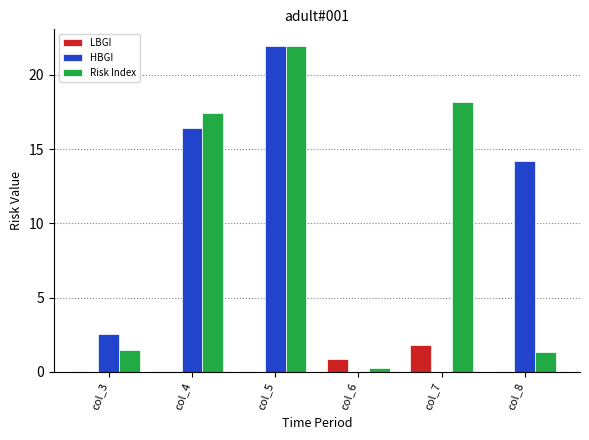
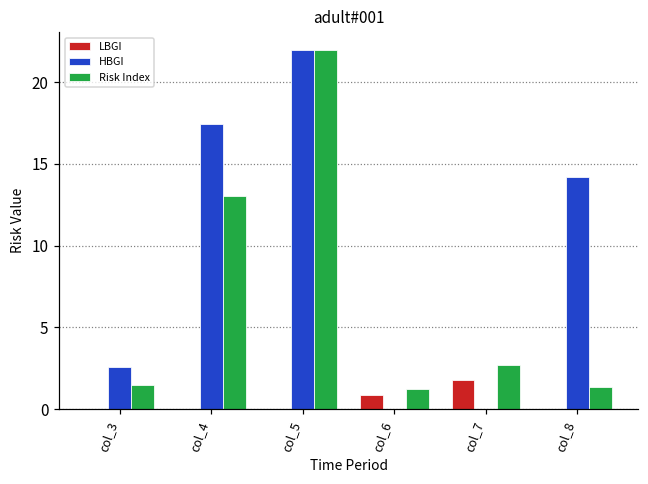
  {
    "LBGI": {
      "col_3": 0.0,
      "col_4": 0.0,
      "col_5": 0.0,
      "col_6": 0.8,
      "col_7": 1.8,
      "col_8": 0.0
    },
    "HBGI": {
      "col_3": 2.6,
-     "col_4": 16.4,
+     "col_4": 17.4,
      "col_5": 22.0,
      "col_6": 0.0,
      "col_7": 0.0,
      "col_8": 14.2
    },
    "Risk Index": {
      "col_3": 1.5,
-     "col_4": 17.4,
+     "col_4": 13.0,
      "col_5": 22.0,
-     "col_6": 0.2,
-     "col_7": 18.1,
+     "col_6": 1.2,
+     "col_7": 2.7,
      "col_8": 1.3
    }
  }
